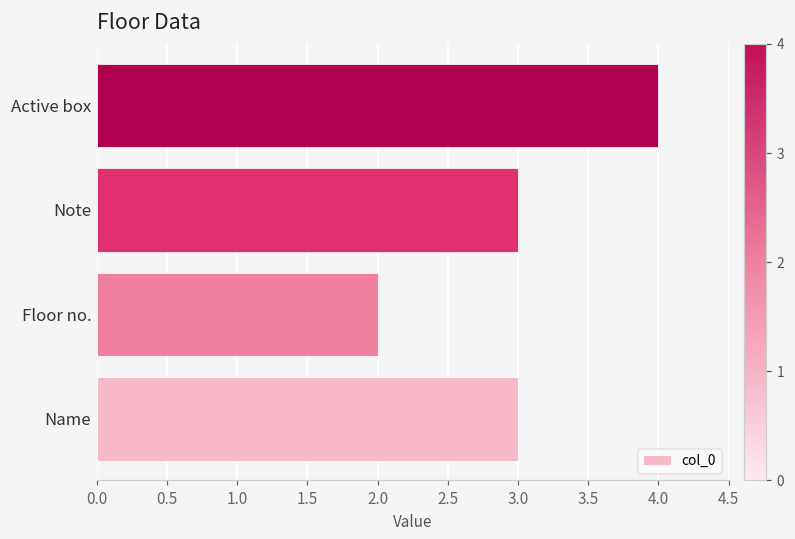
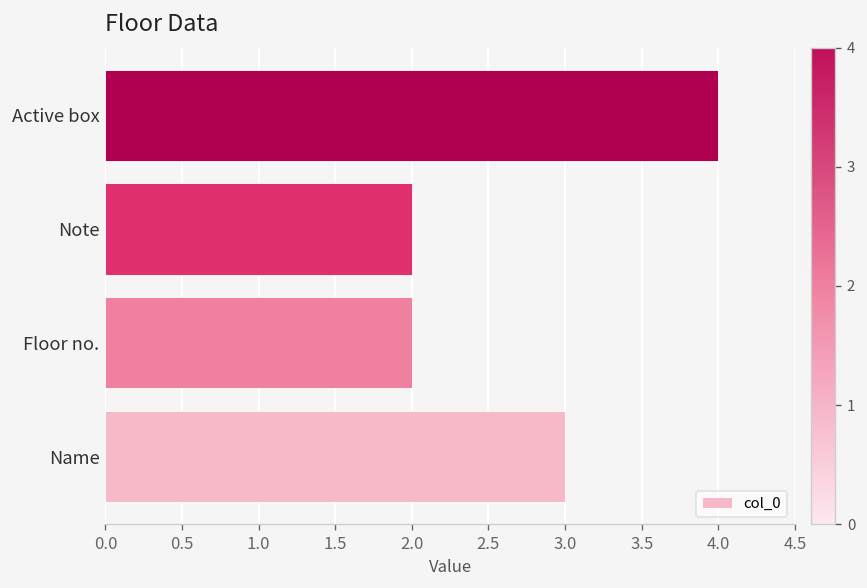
  {
    "Active box": 4,
-   "Note": 3,
+   "Note": 2,
    "Floor no.": 2,
    "Name": 3
  }
